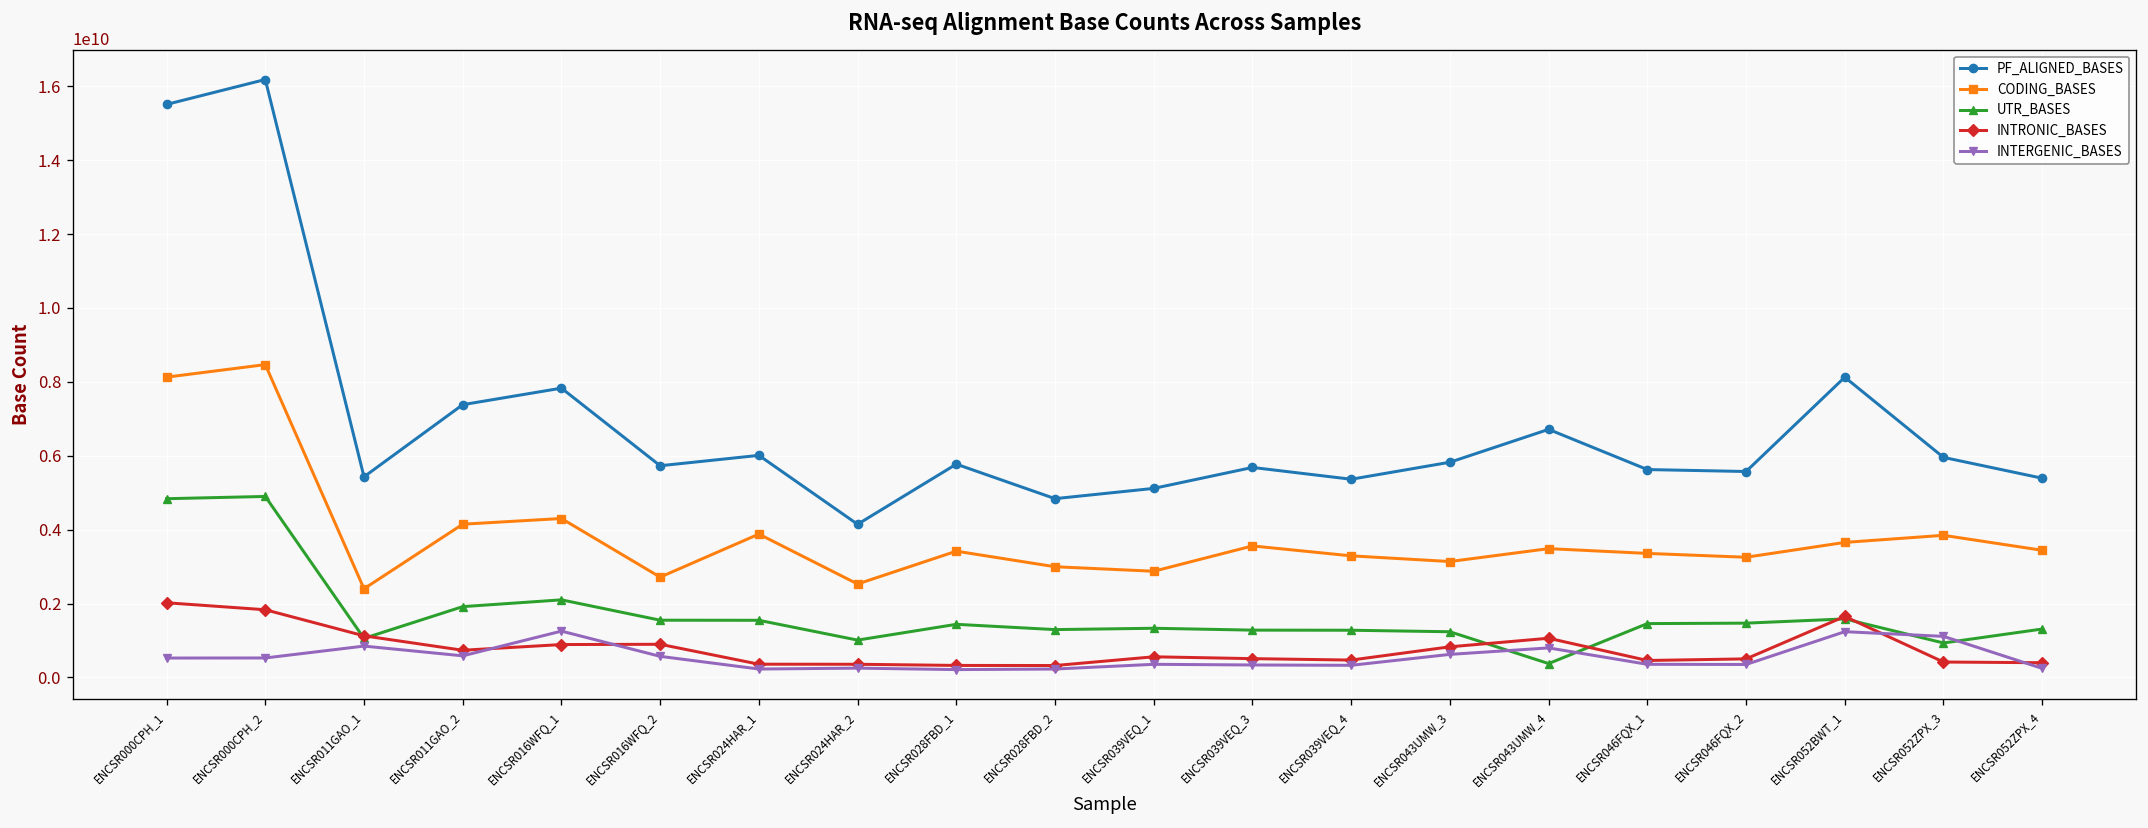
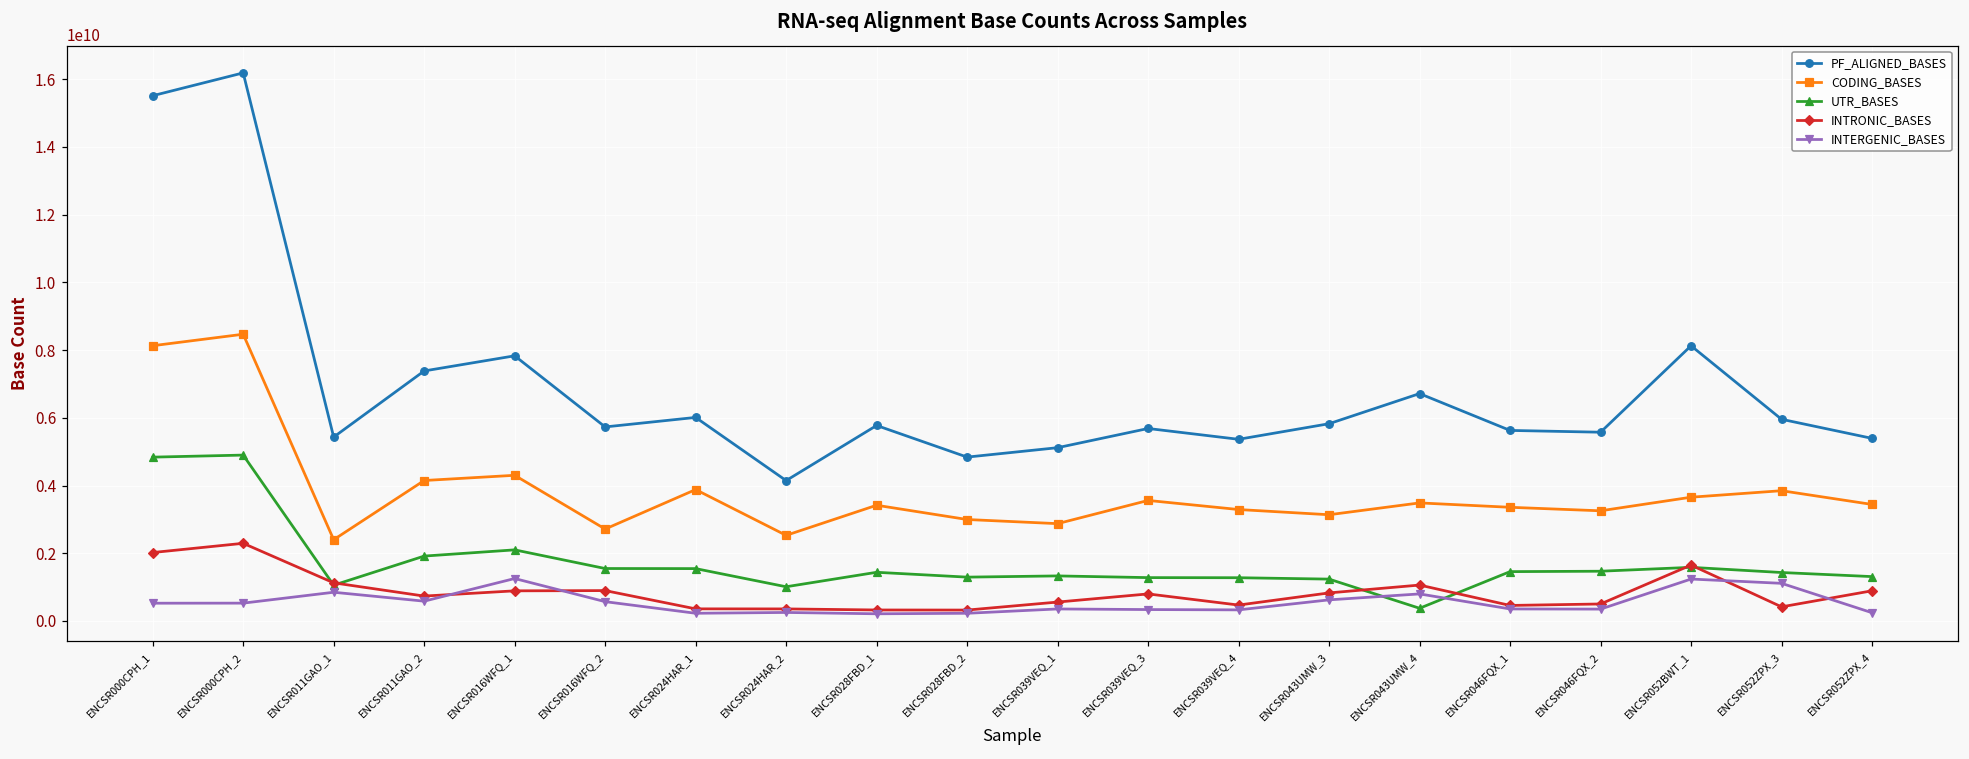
  {
    "PF_ALIGNED_BASES": {
      "ENCSR000CPH_1": 15500000000,
      "ENCSR000CPH_2": 16200000000,
      "ENCSR011GAO_1": 5400000000,
      "ENCSR011GAO_2": 7400000000,
      "ENCSR016WFQ_1": 7800000000,
      "ENCSR016WFQ_2": 5700000000,
      "ENCSR024HAR_1": 6000000000,
      "ENCSR024HAR_2": 4100000000,
      "ENCSR028FBD_1": 5800000000,
      "ENCSR028FBD_2": 4800000000,
      "ENCSR039VEQ_1": 5100000000,
      "ENCSR039VEQ_3": 5700000000,
      "ENCSR039VEQ_4": 5400000000,
      "ENCSR043UMW_3": 5800000000,
      "ENCSR043UMW_4": 6700000000,
      "ENCSR046FQX_1": 5600000000,
      "ENCSR046FQX_2": 5600000000,
      "ENCSR052BWT_1": 8100000000,
      "ENCSR052ZPX_3": 6000000000,
      "ENCSR052ZPX_4": 5400000000
    },
    "CODING_BASES": {
      "ENCSR000CPH_1": 8100000000,
      "ENCSR000CPH_2": 8500000000,
      "ENCSR011GAO_1": 2400000000,
      "ENCSR011GAO_2": 4100000000,
      "ENCSR016WFQ_1": 4300000000,
      "ENCSR016WFQ_2": 2700000000,
      "ENCSR024HAR_1": 3900000000,
      "ENCSR024HAR_2": 2500000000,
      "ENCSR028FBD_1": 3400000000,
      "ENCSR028FBD_2": 3000000000,
      "ENCSR039VEQ_1": 2900000000,
      "ENCSR039VEQ_3": 3600000000,
      "ENCSR039VEQ_4": 3300000000,
      "ENCSR043UMW_3": 3100000000,
      "ENCSR043UMW_4": 3500000000,
      "ENCSR046FQX_1": 3400000000,
      "ENCSR046FQX_2": 3300000000,
      "ENCSR052BWT_1": 3700000000,
      "ENCSR052ZPX_3": 3800000000,
      "ENCSR052ZPX_4": 3400000000
    },
    "UTR_BASES": {
      "ENCSR000CPH_1": 4800000000,
      "ENCSR000CPH_2": 4900000000,
      "ENCSR011GAO_2": 1900000000,
      "ENCSR016WFQ_1": 2100000000,
      "ENCSR016WFQ_2": 1500000000,
      "ENCSR024HAR_1": 1500000000,
      "ENCSR024HAR_2": 1000000000,
      "ENCSR028FBD_1": 1400000000,
      "ENCSR028FBD_2": 1300000000,
      "ENCSR039VEQ_1": 1300000000,
      "ENCSR039VEQ_3": 1300000000,
      "ENCSR039VEQ_4": 1300000000,
      "ENCSR043UMW_3": 1200000000,
      "ENCSR043UMW_4": 400000000,
      "ENCSR046FQX_1": 1500000000,
      "ENCSR046FQX_2": 1500000000,
-     "ENCSR052ZPX_3": 900000000,
+     "ENCSR052ZPX_3": 1400000000,
      "ENCSR052ZPX_4": 1300000000
    },
    "INTRONIC_BASES": {
      "ENCSR000CPH_1": 2000000000,
-     "ENCSR000CPH_2": 1800000000,
+     "ENCSR000CPH_2": 2300000000,
      "ENCSR011GAO_2": 700000000,
      "ENCSR016WFQ_1": 900000000,
      "ENCSR016WFQ_2": 900000000,
      "ENCSR024HAR_1": 400000000,
      "ENCSR024HAR_2": 400000000,
      "ENCSR028FBD_1": 300000000,
      "ENCSR028FBD_2": 300000000,
      "ENCSR039VEQ_1": 600000000,
-     "ENCSR039VEQ_3": 500000000,
+     "ENCSR039VEQ_3": 800000000,
      "ENCSR039VEQ_4": 500000000,
      "ENCSR043UMW_3": 800000000,
      "ENCSR043UMW_4": 1100000000,
      "ENCSR046FQX_1": 500000000,
      "ENCSR046FQX_2": 500000000,
      "ENCSR052ZPX_3": 400000000,
-     "ENCSR052ZPX_4": 400000000
+     "ENCSR052ZPX_4": 900000000
    },
    "INTERGENIC_BASES": {
      "ENCSR000CPH_1": 500000000,
      "ENCSR000CPH_2": 500000000,
      "ENCSR011GAO_1": 800000000,
      "ENCSR011GAO_2": 600000000,
      "ENCSR016WFQ_1": 1300000000,
      "ENCSR016WFQ_2": 600000000,
      "ENCSR024HAR_1": 200000000,
      "ENCSR024HAR_2": 300000000,
      "ENCSR028FBD_1": 200000000,
      "ENCSR028FBD_2": 200000000,
      "ENCSR039VEQ_1": 400000000,
      "ENCSR039VEQ_3": 300000000,
      "ENCSR039VEQ_4": 300000000,
      "ENCSR043UMW_3": 600000000,
      "ENCSR043UMW_4": 800000000,
      "ENCSR046FQX_1": 400000000,
      "ENCSR046FQX_2": 400000000,
      "ENCSR052BWT_1": 1200000000,
      "ENCSR052ZPX_3": 1100000000,
      "ENCSR052ZPX_4": 200000000
    }
  }
